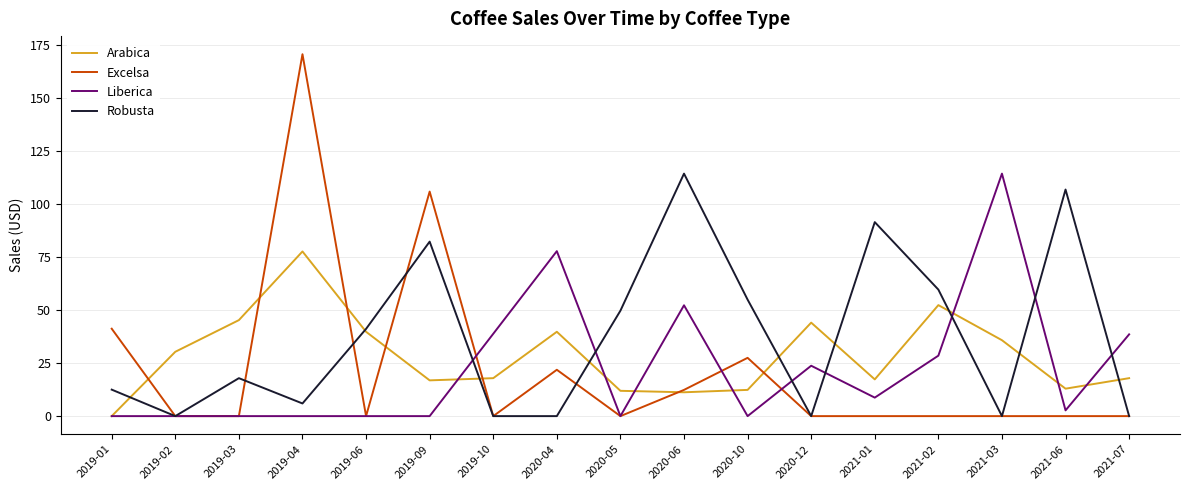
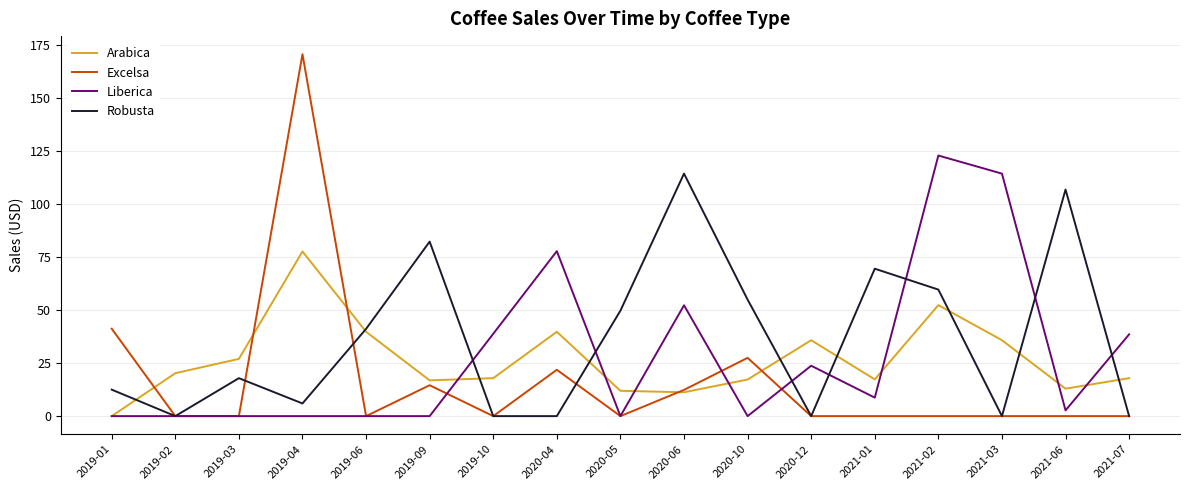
  {
    "Arabica": {
-     "2019-02": 30,
-     "2019-03": 45,
+     "2019-02": 20,
+     "2019-03": 27,
      "2019-04": 78,
      "2019-06": 40,
      "2019-09": 17,
      "2019-10": 18,
      "2020-04": 40,
      "2020-05": 12,
-     "2020-10": 12,
-     "2020-12": 44,
+     "2020-10": 17,
+     "2020-12": 36,
      "2021-01": 17,
      "2021-02": 52,
      "2021-03": 36,
      "2021-06": 13,
      "2021-07": 18
    },
    "Excelsa": {
      "2019-01": 41,
      "2019-04": 171,
-     "2019-09": 106,
+     "2019-09": 15,
      "2020-04": 22,
      "2020-10": 28,
      "2021-01": 0,
      "2021-02": 0,
      "2021-06": 0
    },
    "Liberica": {
      "2019-04": 0,
      "2019-09": 0,
      "2019-10": 39,
      "2020-04": 78,
      "2020-06": 52,
      "2020-10": 0,
      "2020-12": 24,
      "2021-01": 9,
-     "2021-02": 29,
+     "2021-02": 123,
      "2021-03": 114,
      "2021-06": 3,
      "2021-07": 39
    },
    "Robusta": {
      "2019-01": 13,
      "2019-03": 18,
      "2019-04": 6,
      "2019-06": 41,
      "2019-09": 82,
      "2020-04": 0,
      "2020-05": 50,
      "2020-06": 114,
      "2020-10": 55,
-     "2021-01": 92,
+     "2021-01": 70,
      "2021-02": 60,
      "2021-06": 107
    }
  }
